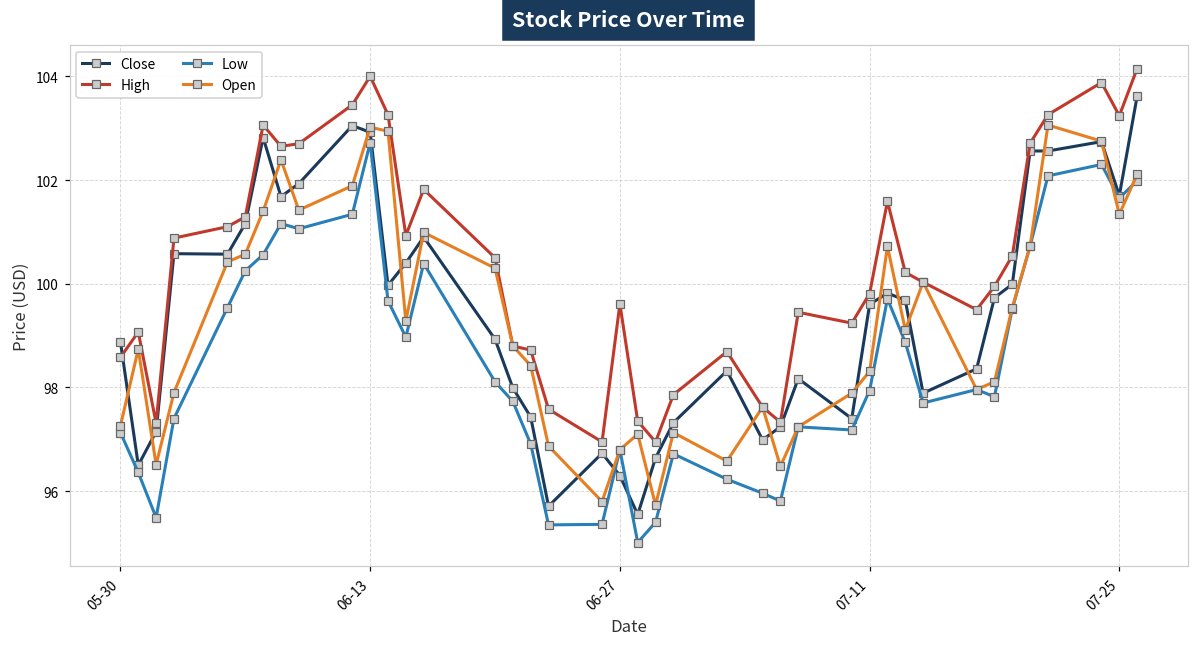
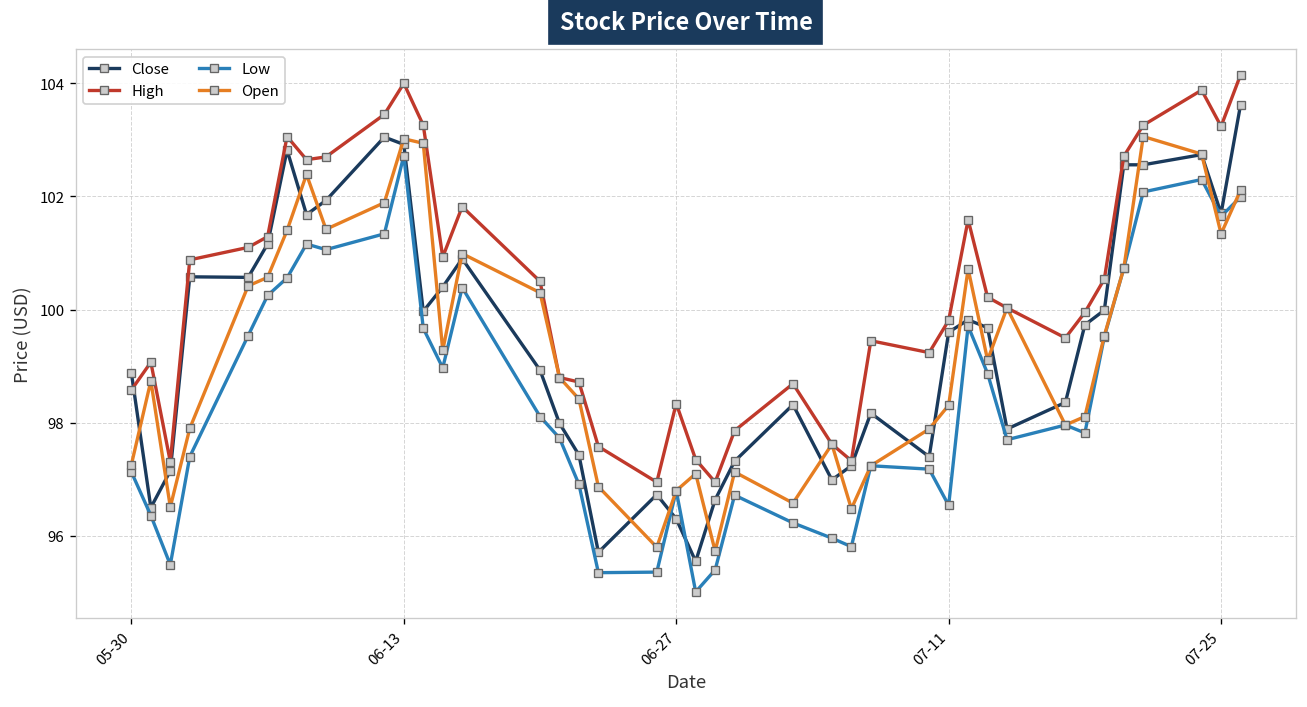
  {
    "Close": {
      "05-30": 98.9,
      "06-13": 102.9,
      "06-27": 96.3,
      "07-11": 99.6
    },
    "High": {
      "05-30": 98.6,
      "06-13": 104.0,
-     "06-27": 99.6,
+     "06-27": 98.3,
      "07-11": 99.8,
      "07-25": 103.2
    },
    "Low": {
      "05-30": 97.1,
      "06-13": 102.7,
-     "07-11": 97.9
+     "07-11": 96.5
    },
    "Open": {
      "05-30": 97.3,
      "06-13": 103.0,
      "07-11": 98.3,
      "07-25": 101.3
    }
  }
